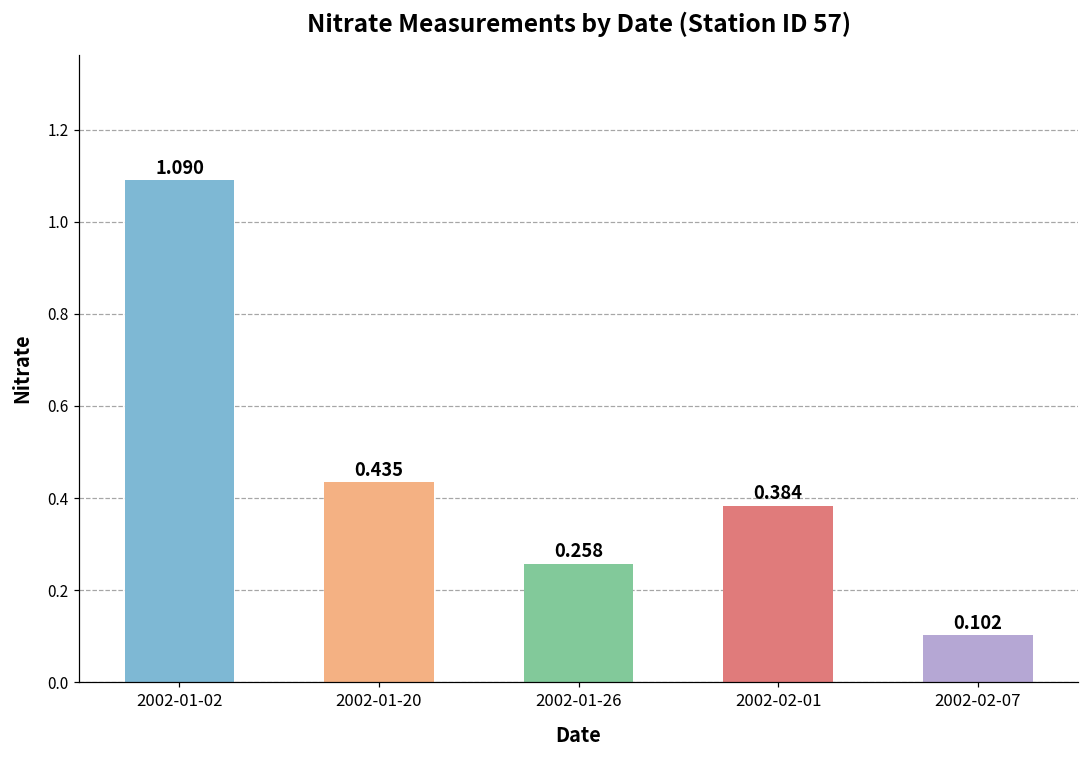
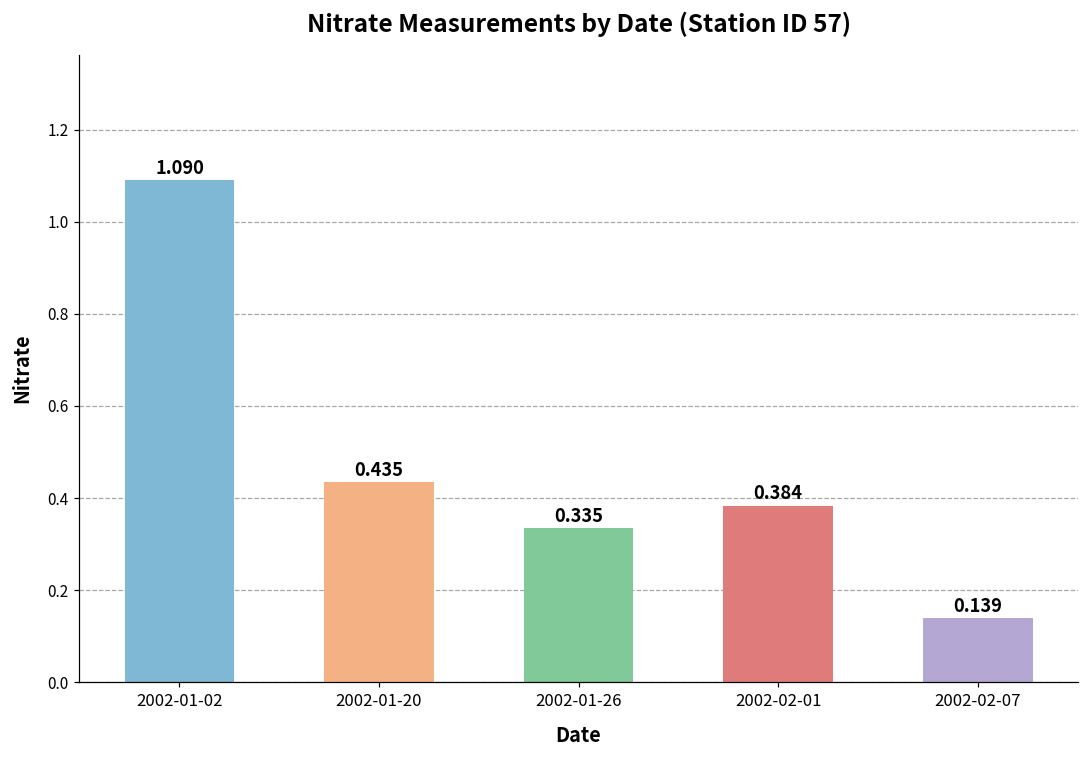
  {
    "2002-01-02": 1.090,
    "2002-01-20": 0.435,
-   "2002-01-26": 0.258,
+   "2002-01-26": 0.335,
    "2002-02-01": 0.384,
-   "2002-02-07": 0.102
+   "2002-02-07": 0.139
  }
